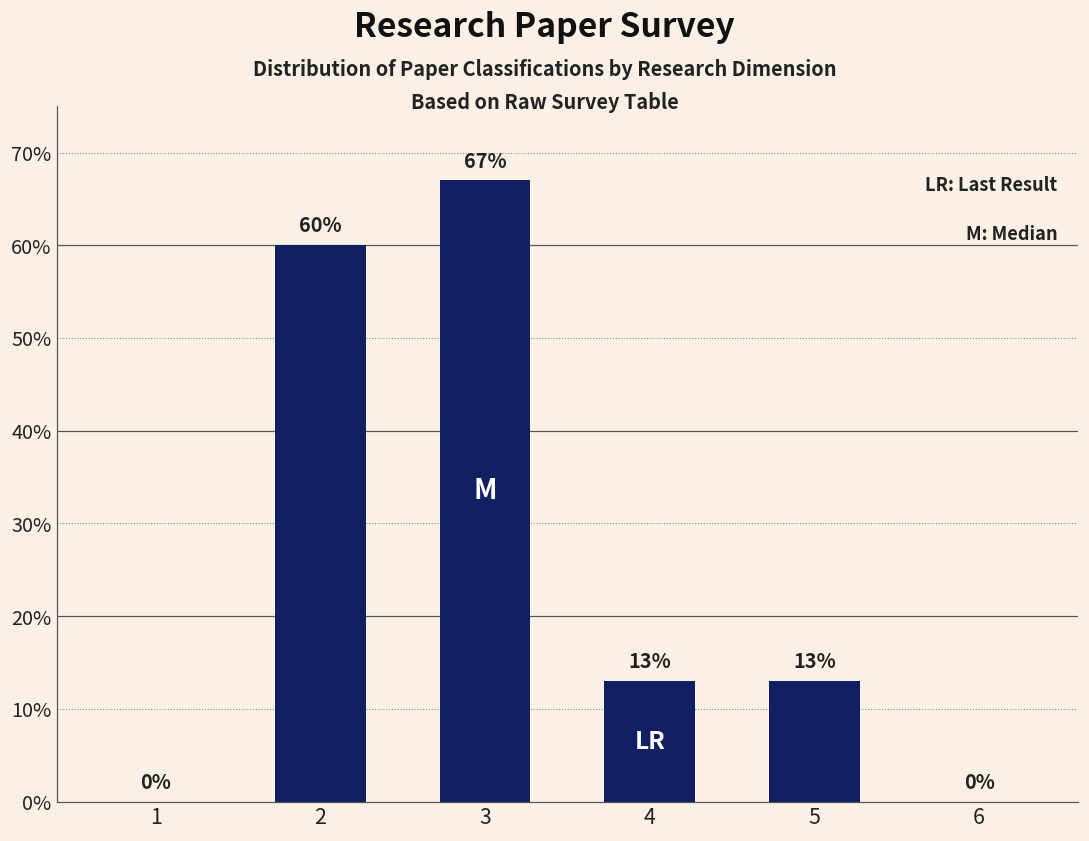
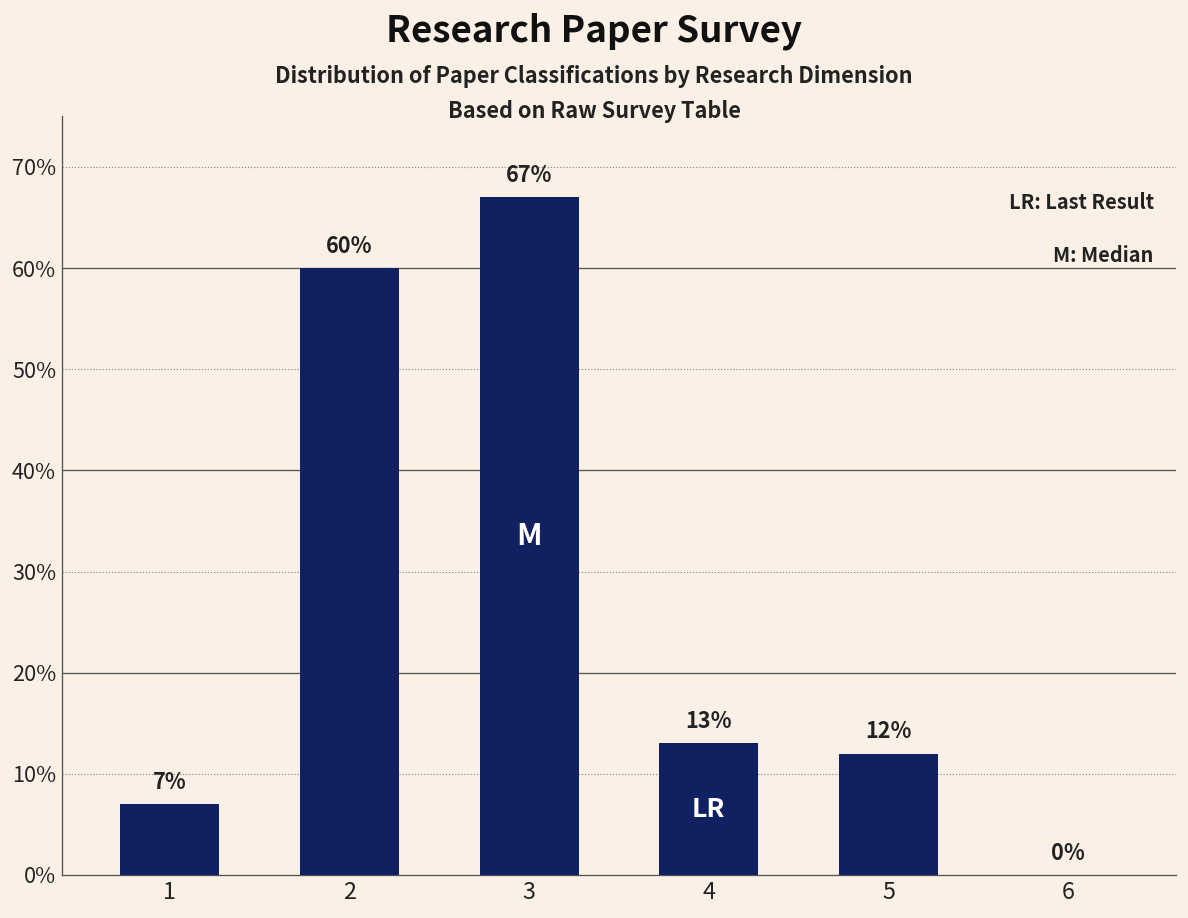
  {
-   "1": "0%",
+   "1": "7%",
    "2": "60%",
    "3": "67%",
    "4": "13%",
-   "5": "13%",
+   "5": "12%",
    "6": "0%"
  }
